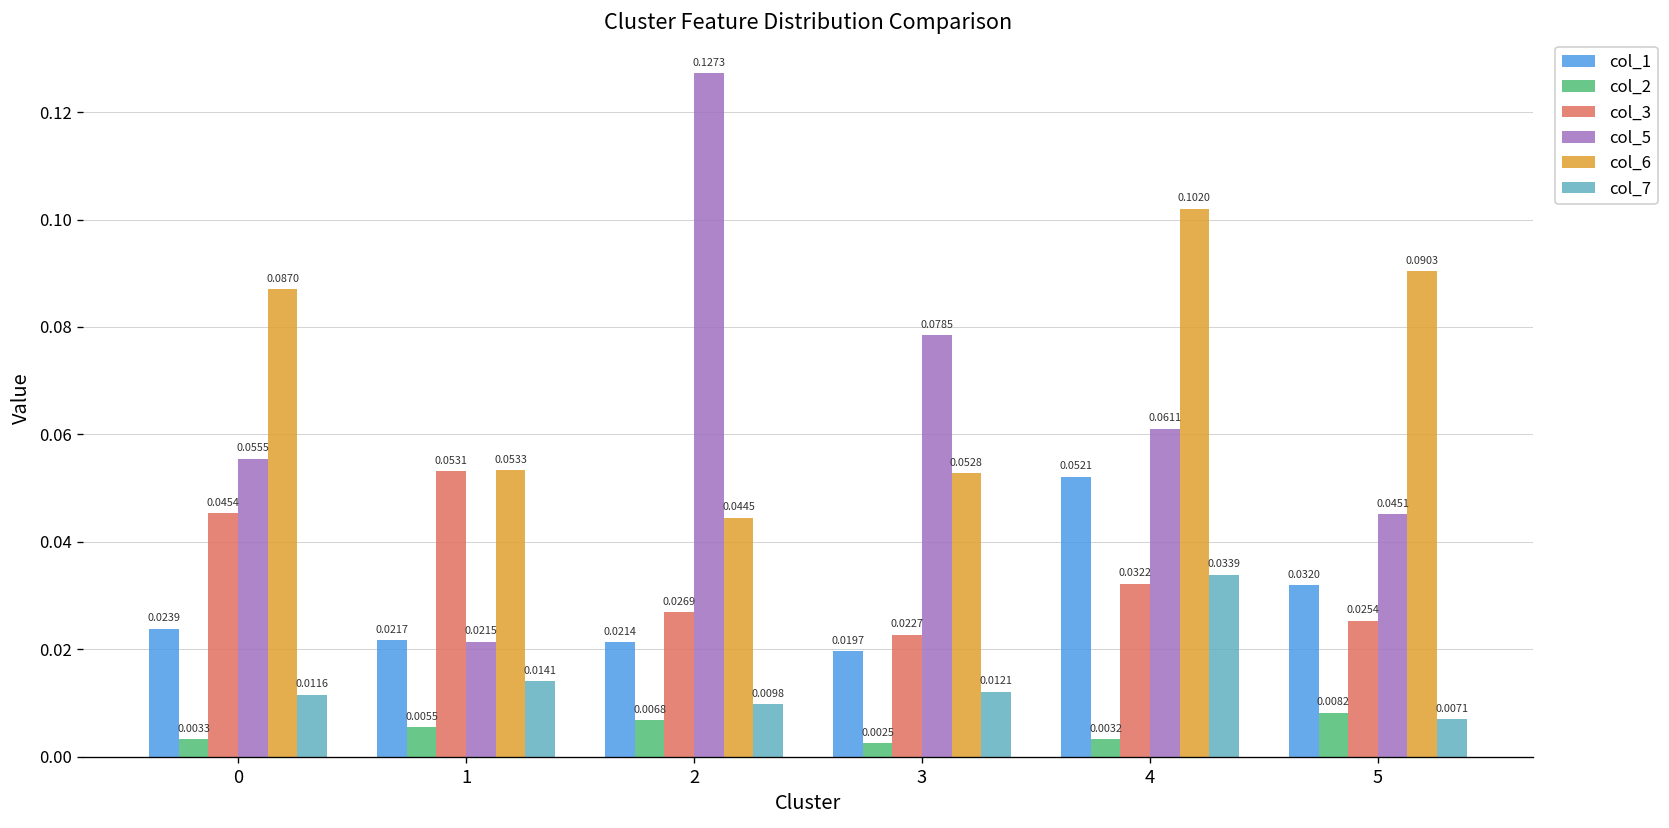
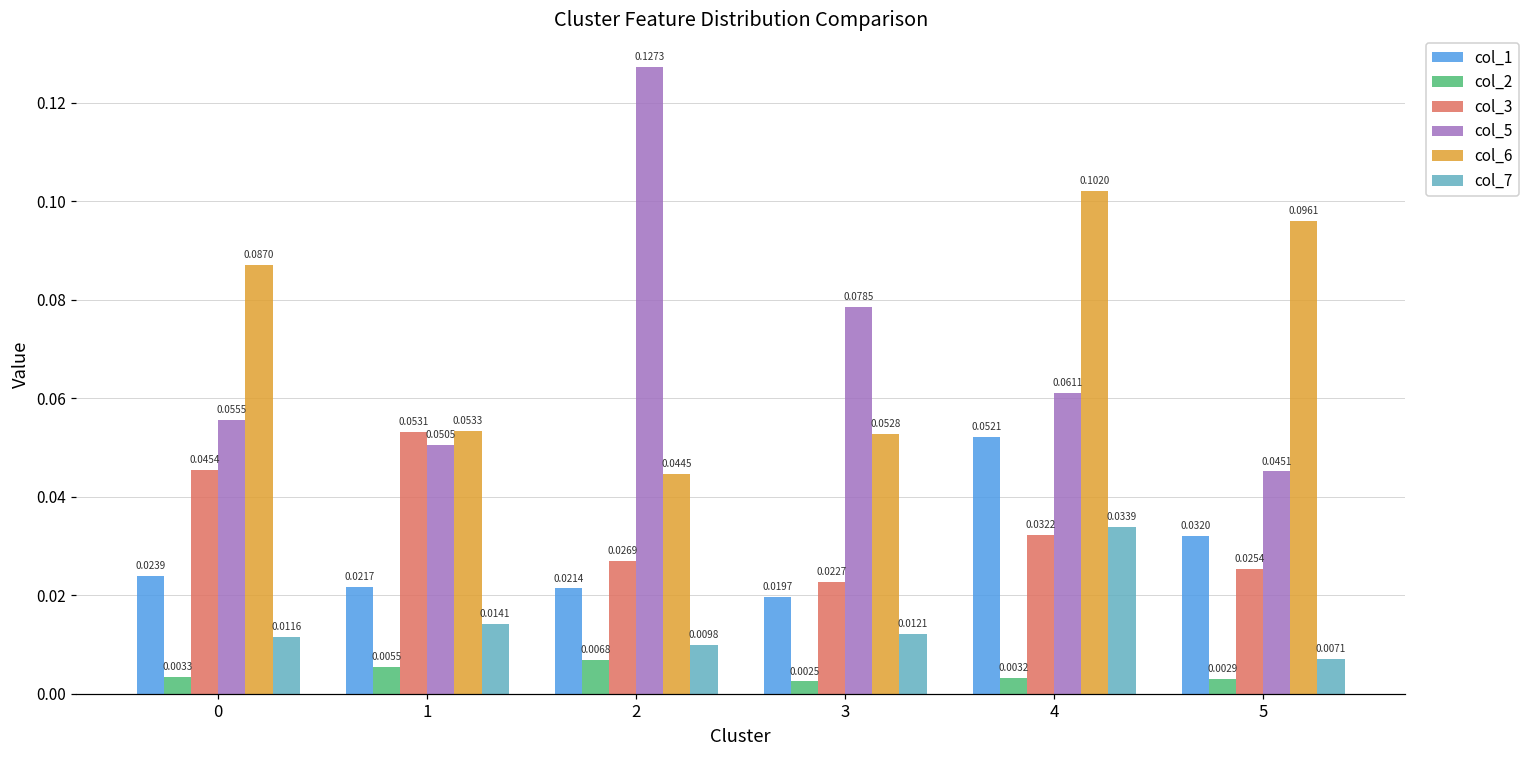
  {
    "col_2": {
      "0": 0.0033,
      "1": 0.0055,
      "2": 0.0068,
      "3": 0.0025,
      "4": 0.0032,
-     "5": 0.0082
+     "5": 0.0029
    },
    "col_3": {
      "0": 0.0454,
      "1": 0.0531,
      "2": 0.0269,
      "3": 0.0227,
      "4": 0.0322,
      "5": 0.0254
    },
    "col_5": {
      "0": 0.0555,
-     "1": 0.0215,
+     "1": 0.0505,
      "2": 0.1273,
      "3": 0.0785,
      "4": 0.0611,
      "5": 0.0451
    },
    "col_6": {
      "0": 0.0870,
      "1": 0.0533,
      "2": 0.0445,
      "3": 0.0528,
      "4": 0.1020,
-     "5": 0.0903
+     "5": 0.0961
    }
  }
